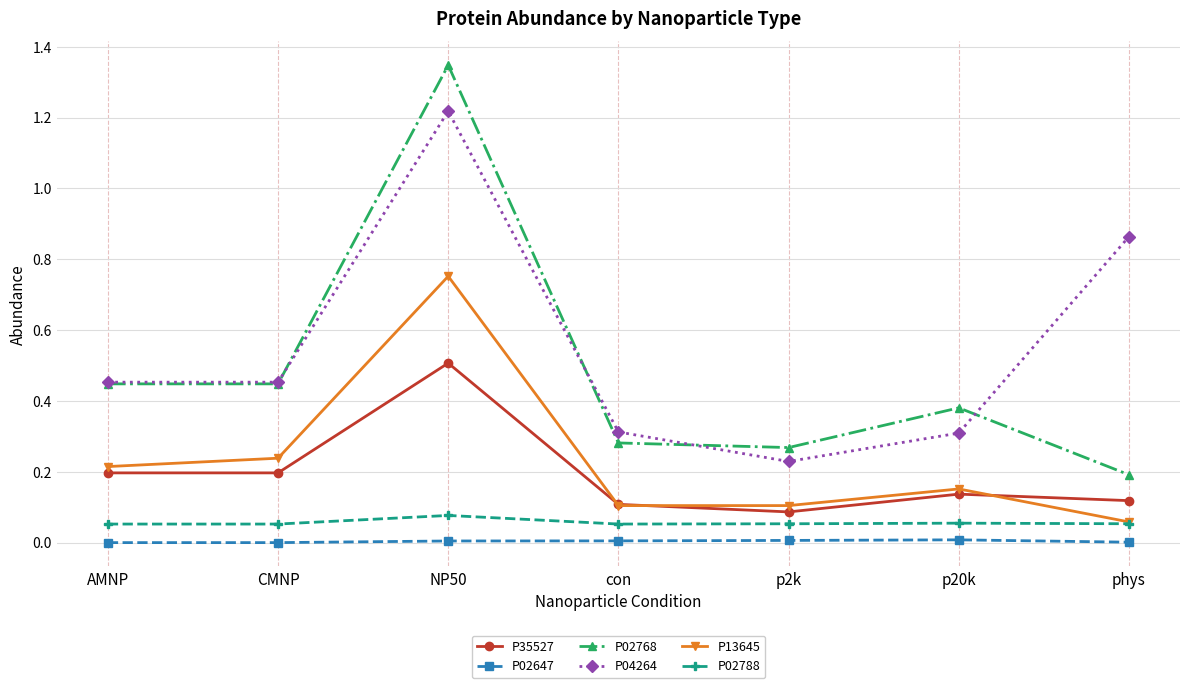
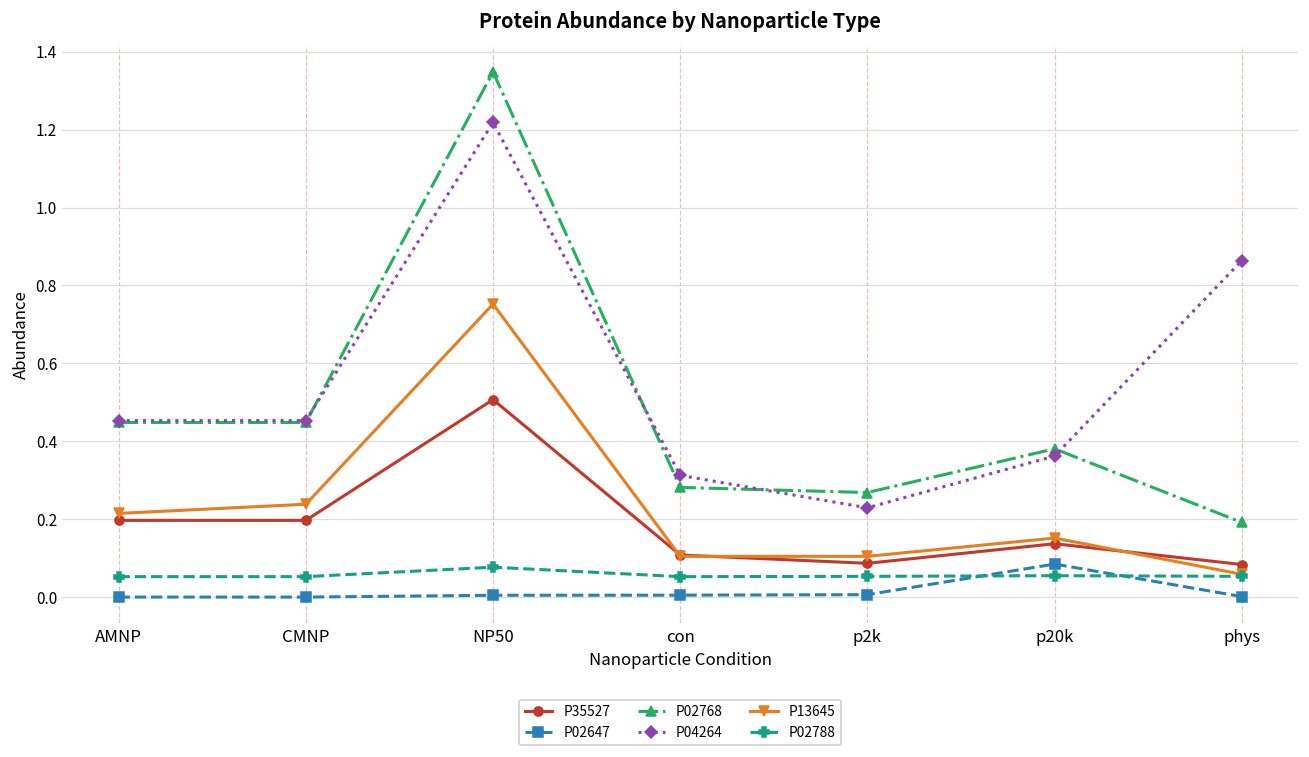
  {
    "P35527": {
      "AMNP": 0.20,
      "CMNP": 0.20,
      "NP50": 0.51,
      "p2k": 0.09,
      "p20k": 0.14,
-     "phys": 0.12
+     "phys": 0.08
    },
    "P02647": {
      "AMNP": 0.00,
      "CMNP": 0.00,
      "NP50": 0.00,
      "con": 0.00,
      "p2k": 0.01,
-     "p20k": 0.01,
+     "p20k": 0.08,
      "phys": 0.00
    },
    "P04264": {
      "NP50": 1.22,
      "con": 0.31,
      "p2k": 0.23,
-     "p20k": 0.31,
+     "p20k": 0.36,
      "phys": 0.86
    },
    "P13645": {
      "AMNP": 0.21,
      "CMNP": 0.24,
      "NP50": 0.75,
      "p2k": 0.10,
      "p20k": 0.15
    }
  }
